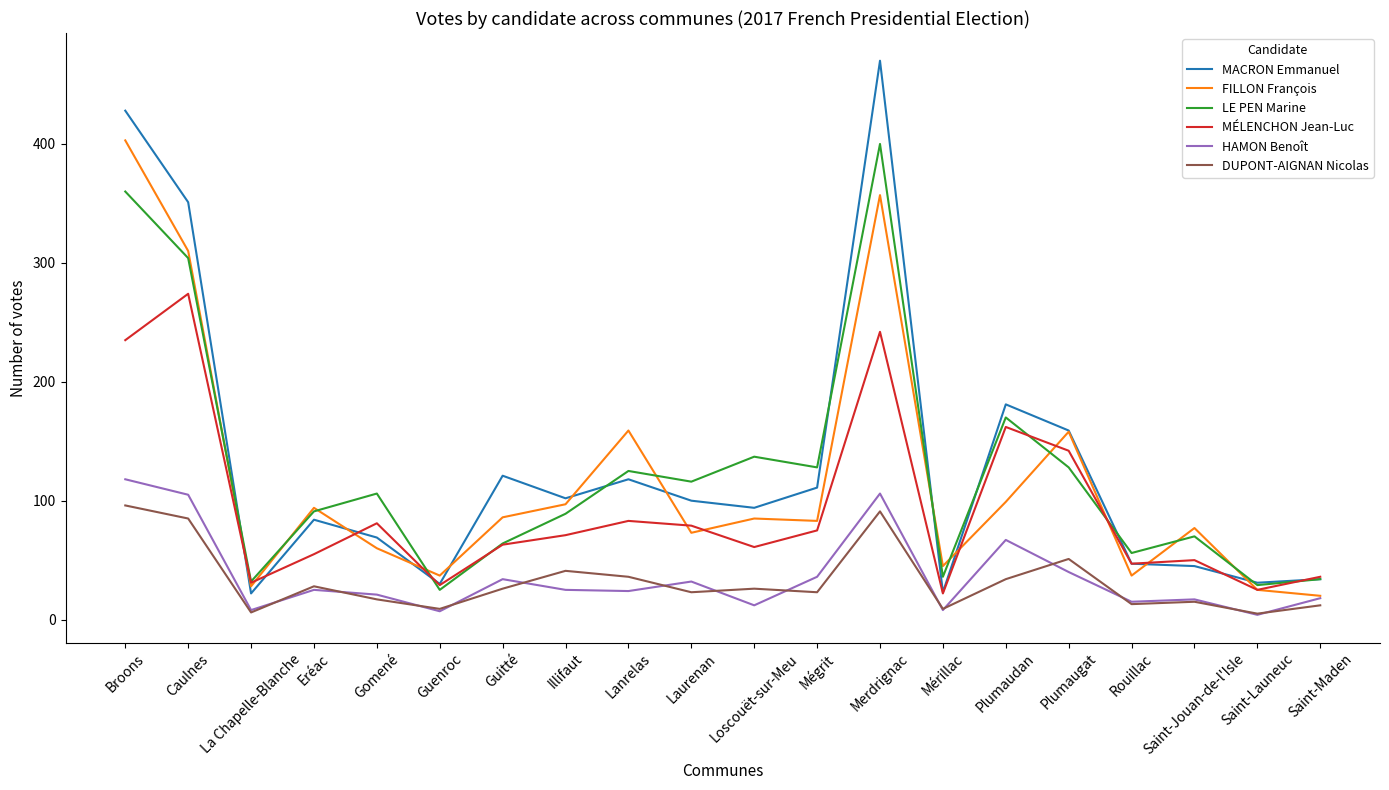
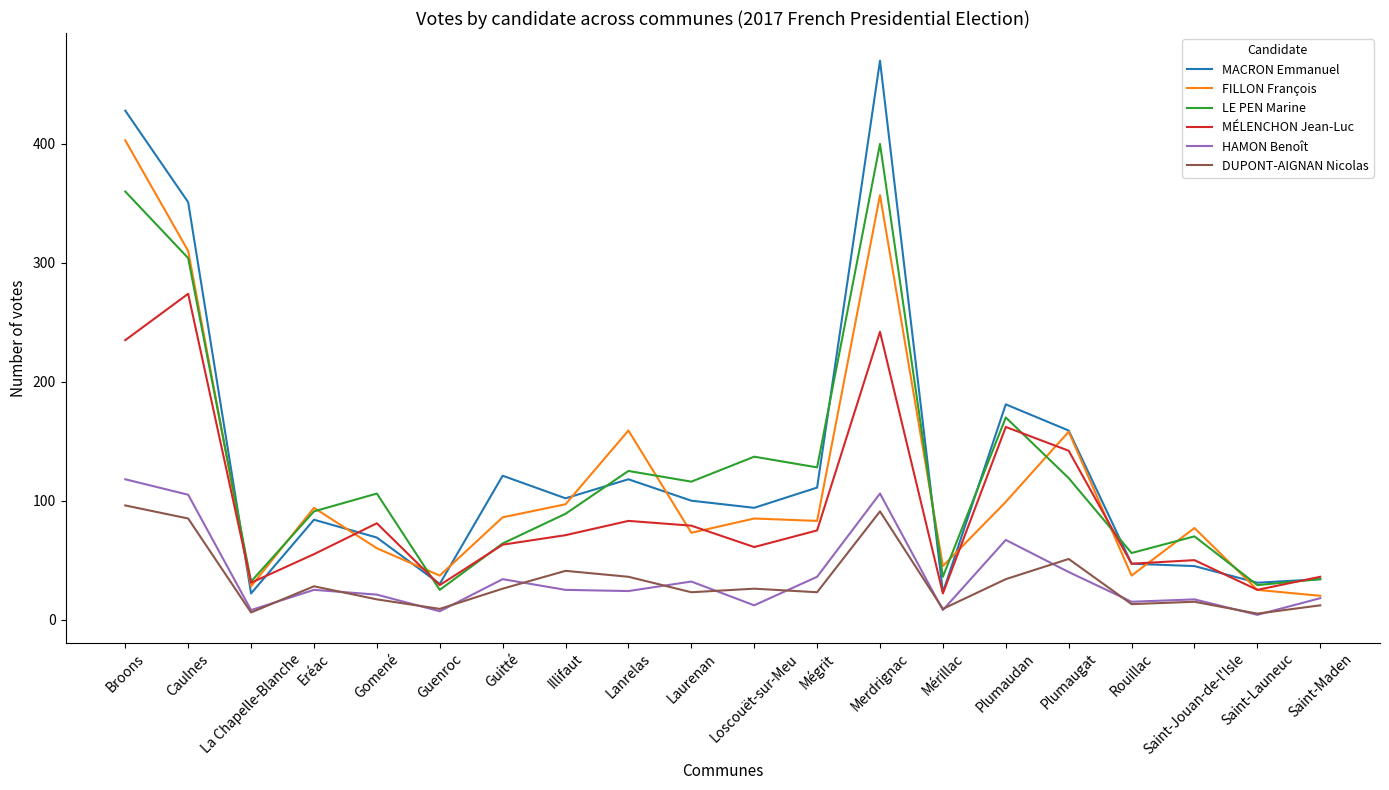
  {
    "MACRON Emmanuel": {
      "Broons": 428,
      "Caulnes": 351,
      "La Chapelle-Blanche": 22,
      "Eréac": 84,
      "Gomené": 69,
      "Guitté": 121,
      "Illifaut": 102,
      "Lanrelas": 118,
      "Laurenan": 100,
      "Loscouët-sur-Meu": 94,
      "Mégrit": 111,
      "Merdrignac": 470,
      "Plumaudan": 181,
      "Saint-Jouan-de-l'Isle": 45
    },
    "FILLON François": {
      "Broons": 403,
      "Caulnes": 310,
      "La Chapelle-Blanche": 28,
      "Eréac": 94,
      "Gomené": 60,
      "Guenroc": 37,
      "Guitté": 86,
      "Illifaut": 97,
      "Lanrelas": 159,
      "Laurenan": 73,
      "Loscouët-sur-Meu": 85,
      "Mégrit": 83,
      "Merdrignac": 357,
      "Mérillac": 45,
      "Plumaudan": 99,
      "Rouillac": 37,
      "Saint-Jouan-de-l'Isle": 77
    },
    "LE PEN Marine": {
      "Broons": 360,
      "Caulnes": 304,
      "Eréac": 91,
      "Gomené": 106,
      "Guenroc": 25,
      "Illifaut": 89,
      "Lanrelas": 125,
      "Laurenan": 116,
      "Loscouët-sur-Meu": 137,
      "Mégrit": 128,
      "Merdrignac": 400,
      "Mérillac": 36,
      "Plumaudan": 170,
-     "Plumaugat": 128,
+     "Plumaugat": 119,
      "Rouillac": 56,
      "Saint-Jouan-de-l'Isle": 70
    },
    "MÉLENCHON Jean-Luc": {
      "Broons": 235,
      "Caulnes": 274,
      "Eréac": 55,
      "Gomené": 81,
      "Illifaut": 71,
      "Lanrelas": 83,
      "Laurenan": 79,
      "Loscouët-sur-Meu": 61,
      "Mégrit": 75,
      "Merdrignac": 242,
      "Plumaudan": 162,
      "Plumaugat": 142,
      "Saint-Jouan-de-l'Isle": 50
    },
    "HAMON Benoît": {
      "Broons": 118,
      "Caulnes": 105,
      "Eréac": 25,
      "Gomené": 21,
      "Guitté": 34,
      "Illifaut": 25,
      "Lanrelas": 24,
      "Laurenan": 32,
      "Loscouët-sur-Meu": 12,
      "Mégrit": 36,
      "Merdrignac": 106,
      "Plumaudan": 67,
      "Plumaugat": 40
    },
    "DUPONT-AIGNAN Nicolas": {
      "Broons": 96,
      "Caulnes": 85,
      "Eréac": 28,
      "Gomené": 17,
      "Guitté": 26,
      "Illifaut": 41,
      "Lanrelas": 36,
      "Laurenan": 23,
      "Loscouët-sur-Meu": 26,
      "Mégrit": 23,
      "Merdrignac": 91,
      "Plumaudan": 34,
      "Plumaugat": 51,
      "Saint-Maden": 12
    }
  }
